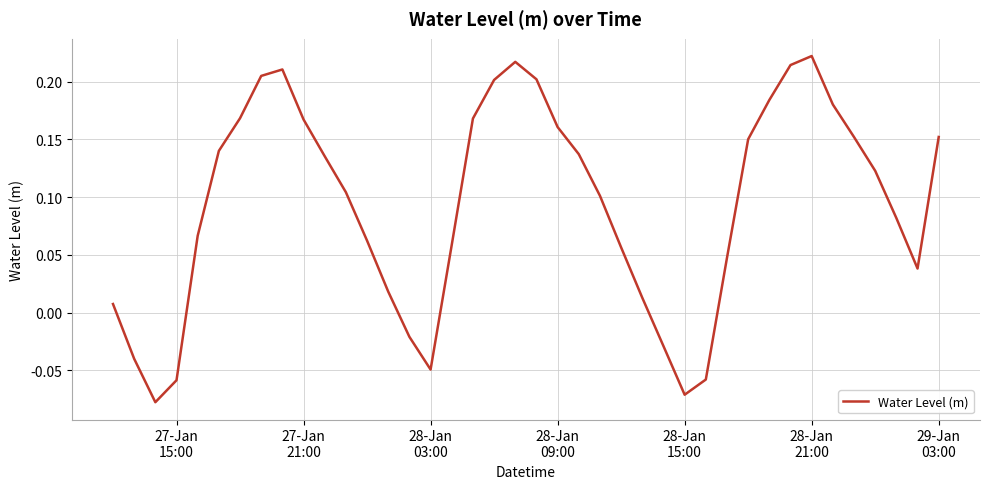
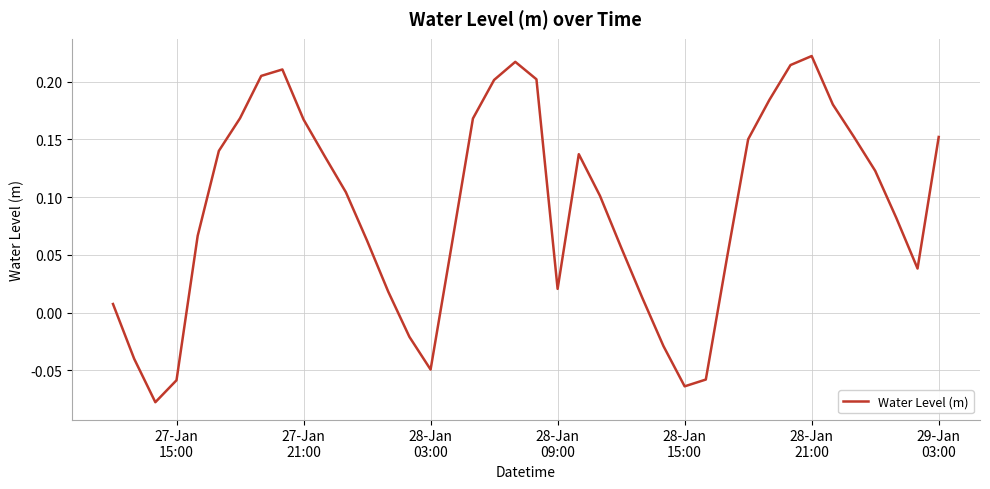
  {
    "27-Jan 15:00": -0.059,
    "27-Jan 21:00": 0.167,
    "28-Jan 03:00": -0.049,
-   "28-Jan 09:00": 0.161,
-   "28-Jan 15:00": -0.071,
+   "28-Jan 09:00": 0.021,
+   "28-Jan 15:00": -0.064,
    "28-Jan 21:00": 0.222,
    "29-Jan 03:00": 0.152
  }
